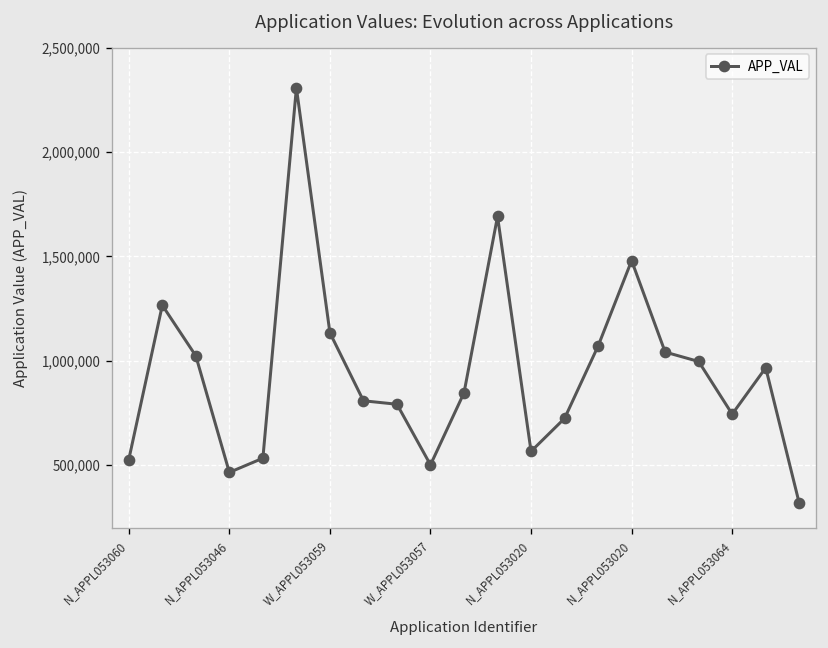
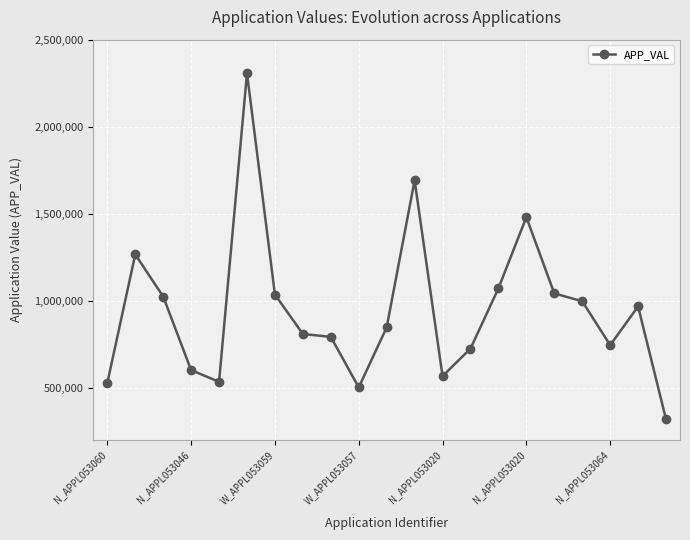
  {
    "N_APPL053060": "530,000",
-   "N_APPL053046": "460,000",
-   "W_APPL053059": "1,130,000",
+   "N_APPL053046": "600,000",
+   "W_APPL053059": "1,030,000",
    "W_APPL053057": "500,000",
    "N_APPL053064": "740,000"
  }
